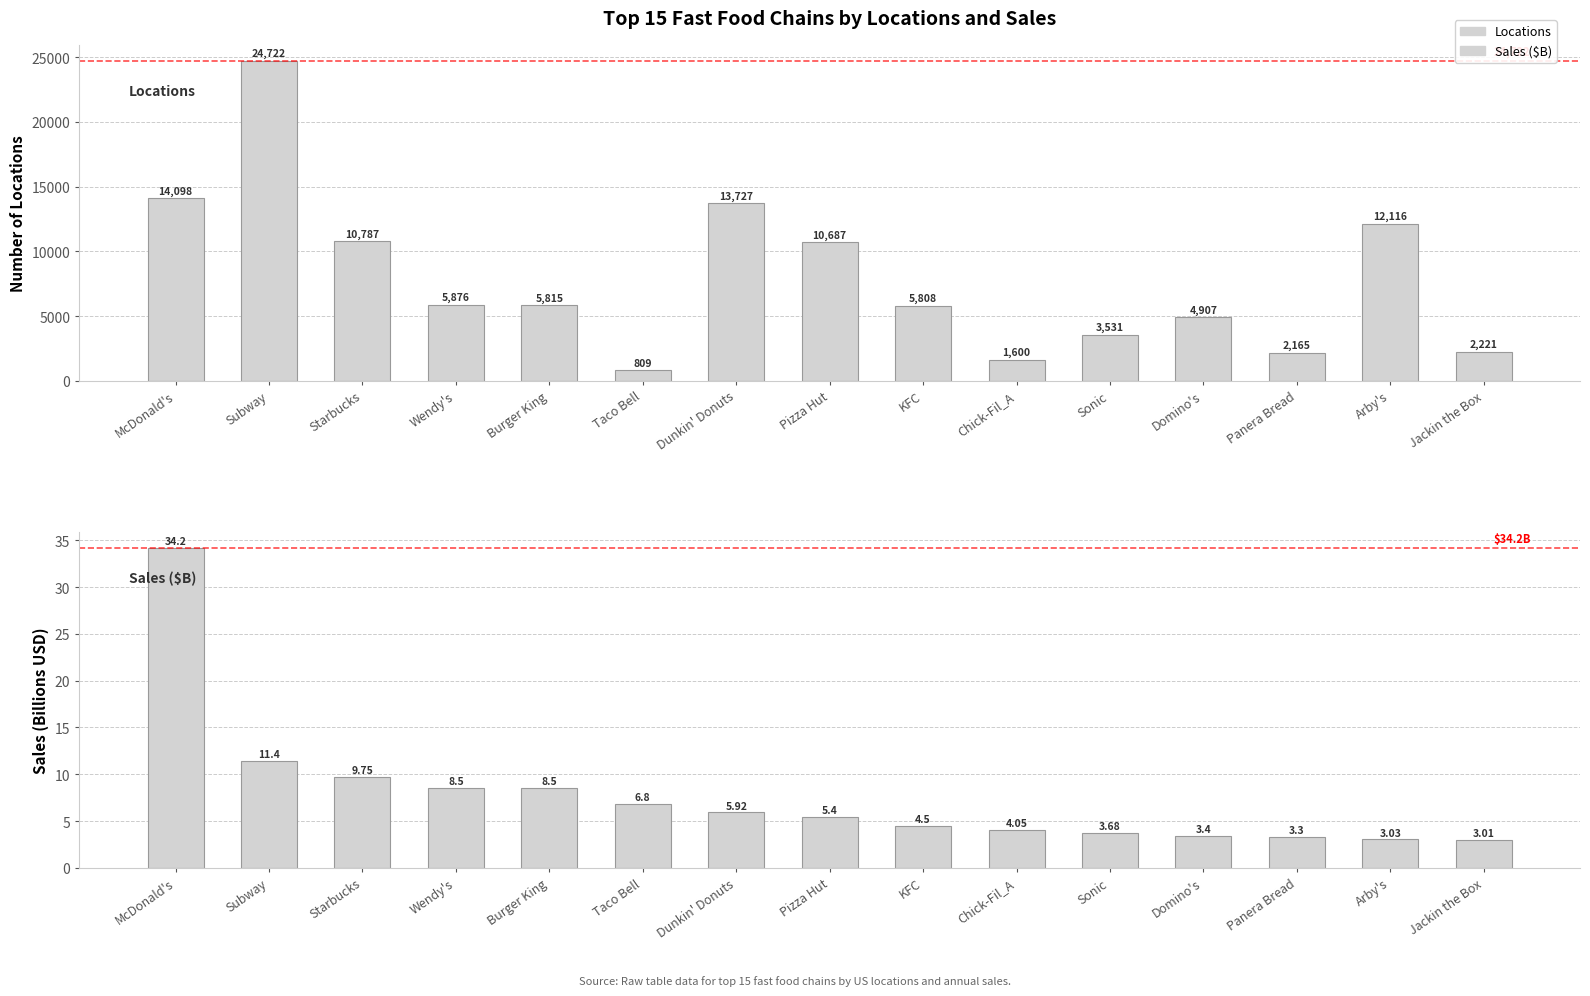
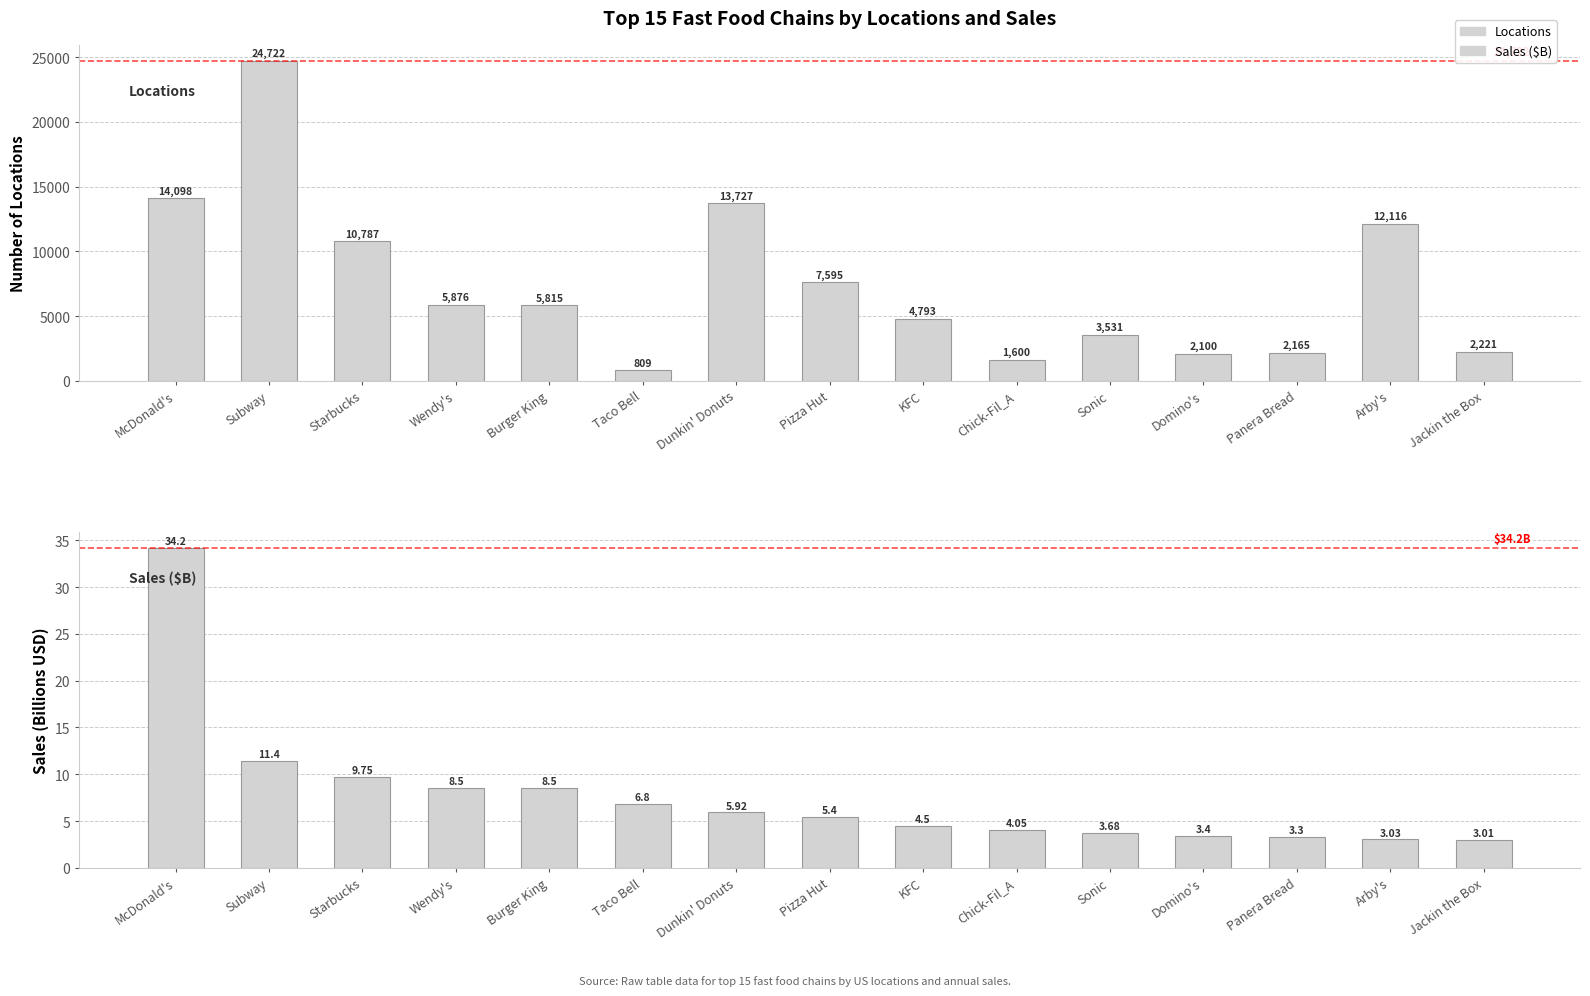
  {
    "Top 15 Fast Food Chains by Locations and Sales": {
      "McDonald's": "14,098",
      "Subway": "24,722",
      "Starbucks": "10,787",
      "Wendy's": "5,876",
      "Burger King": "5,815",
      "Taco Bell": "809",
      "Dunkin' Donuts": "13,727",
-     "Pizza Hut": "10,687",
-     "KFC": "5,808",
+     "Pizza Hut": "7,595",
+     "KFC": "4,793",
      "Chick-Fil_A": "1,600",
      "Sonic": "3,531",
-     "Domino's": "4,907",
+     "Domino's": "2,100",
      "Panera Bread": "2,165",
      "Arby's": "12,116",
      "Jackin the Box": "2,221"
    }
  }
